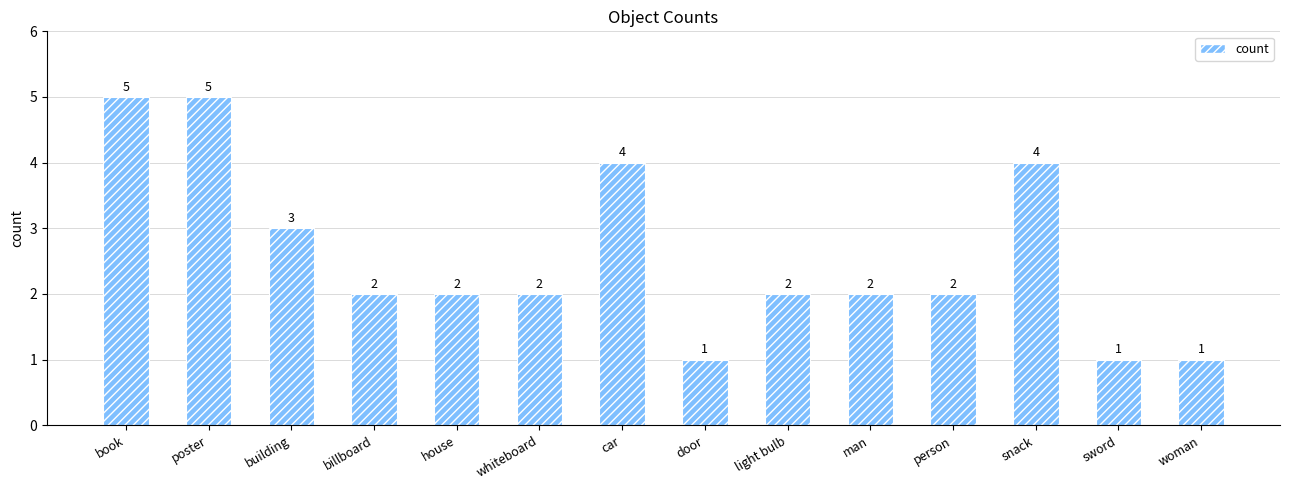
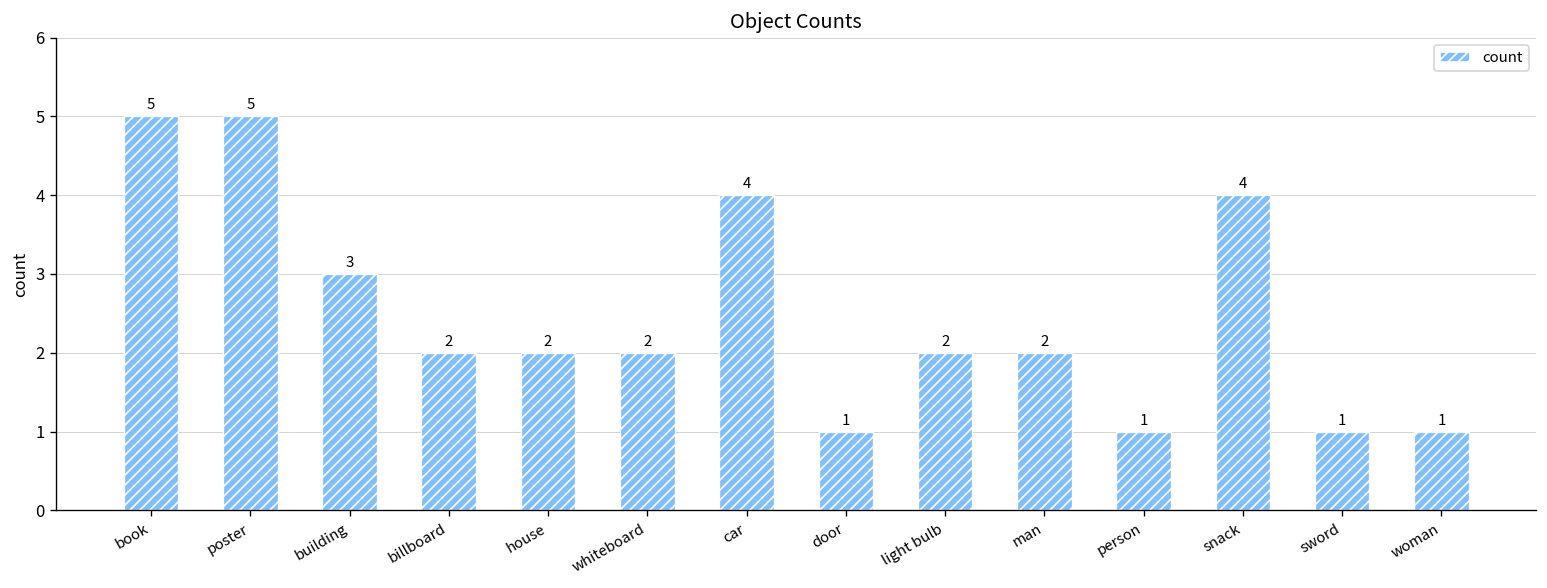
  {
    "book": 5,
    "poster": 5,
    "building": 3,
    "billboard": 2,
    "house": 2,
    "whiteboard": 2,
    "car": 4,
    "door": 1,
    "light bulb": 2,
    "man": 2,
-   "person": 2,
+   "person": 1,
    "snack": 4,
    "sword": 1,
    "woman": 1
  }
